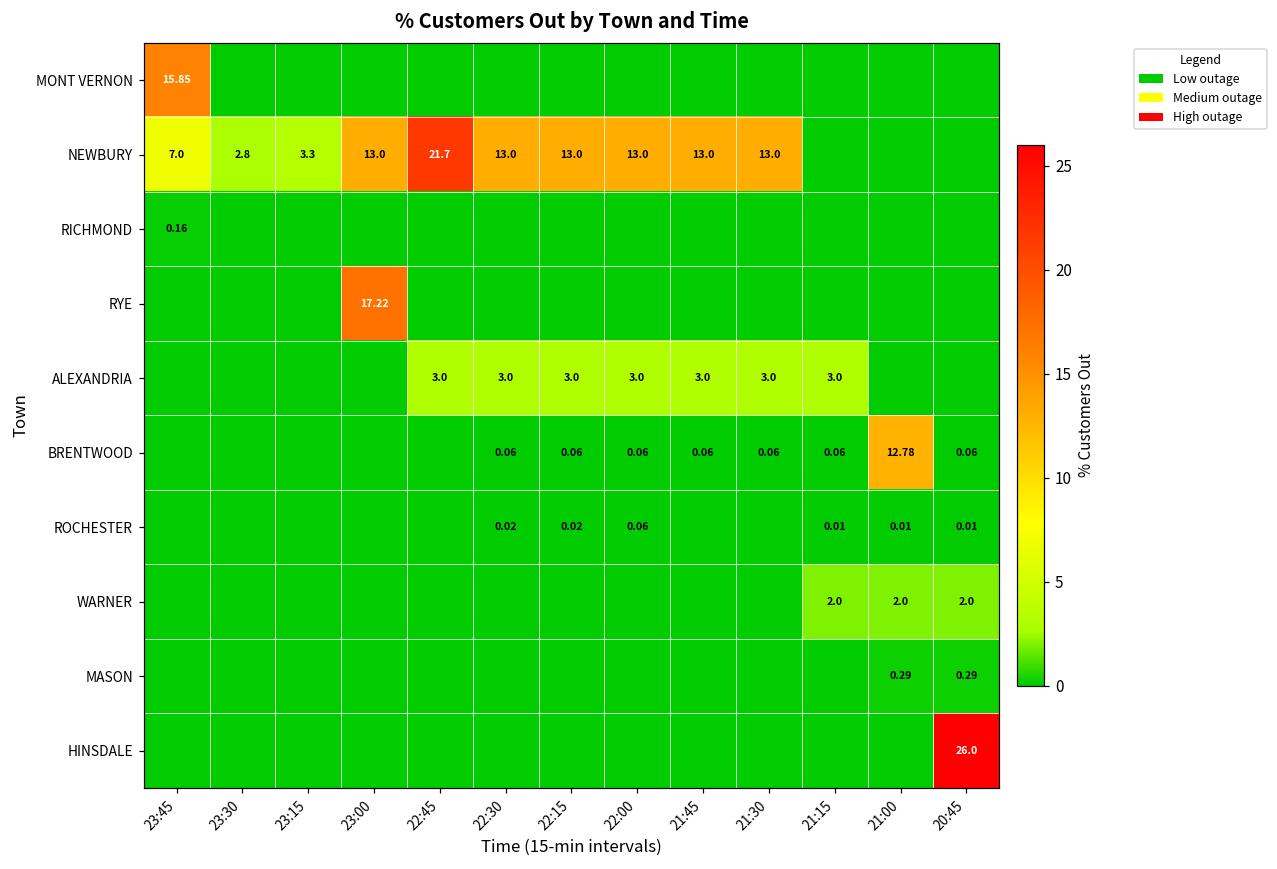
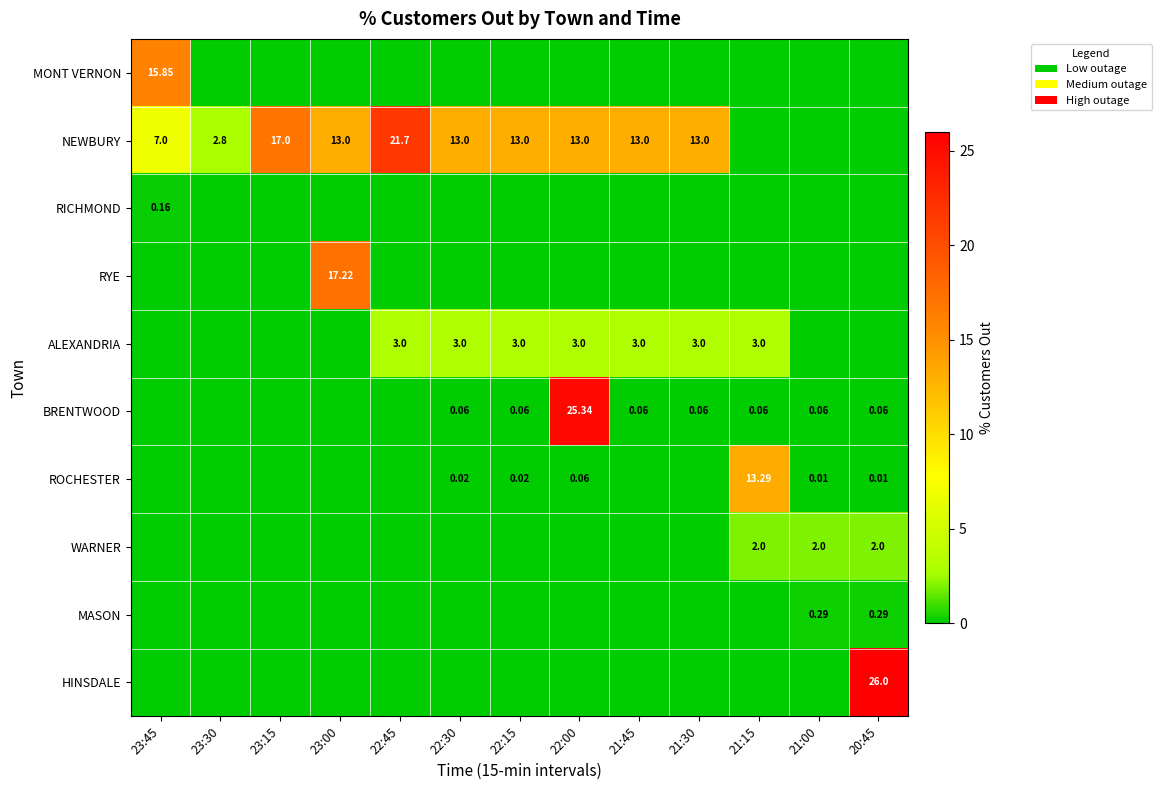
  {
    "MONT VERNON": {
      "23:45": 15.85
    },
    "NEWBURY": {
      "23:45": 7.0,
      "23:30": 2.8,
-     "23:15": 3.3,
+     "23:15": 17.0,
      "23:00": 13.0,
      "22:45": 21.7,
      "22:30": 13.0,
      "22:15": 13.0,
      "22:00": 13.0,
      "21:45": 13.0,
      "21:30": 13.0
    },
    "RICHMOND": {
      "23:45": 0.16
    },
    "RYE": {
      "23:00": 17.22
    },
    "ALEXANDRIA": {
      "22:45": 3.0,
      "22:30": 3.0,
      "22:15": 3.0,
      "22:00": 3.0,
      "21:45": 3.0,
      "21:30": 3.0,
      "21:15": 3.0
    },
    "BRENTWOOD": {
      "22:30": 0.06,
      "22:15": 0.06,
-     "22:00": 0.06,
+     "22:00": 25.34,
      "21:45": 0.06,
      "21:30": 0.06,
      "21:15": 0.06,
-     "21:00": 12.78,
+     "21:00": 0.06,
      "20:45": 0.06
    },
    "ROCHESTER": {
      "22:30": 0.02,
      "22:15": 0.02,
      "22:00": 0.06,
-     "21:15": 0.01,
+     "21:15": 13.29,
      "21:00": 0.01,
      "20:45": 0.01
    },
    "WARNER": {
      "21:15": 2.0,
      "21:00": 2.0,
      "20:45": 2.0
    },
    "MASON": {
      "21:00": 0.29,
      "20:45": 0.29
    },
    "HINSDALE": {
      "20:45": 26.0
    }
  }
